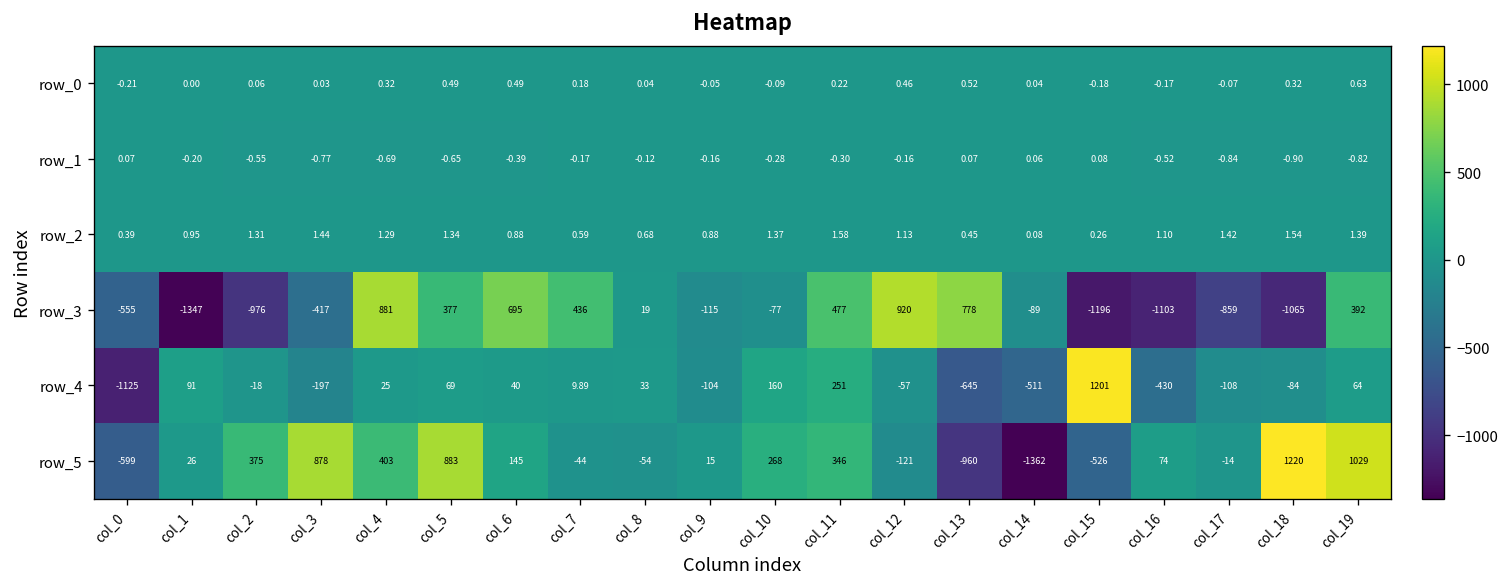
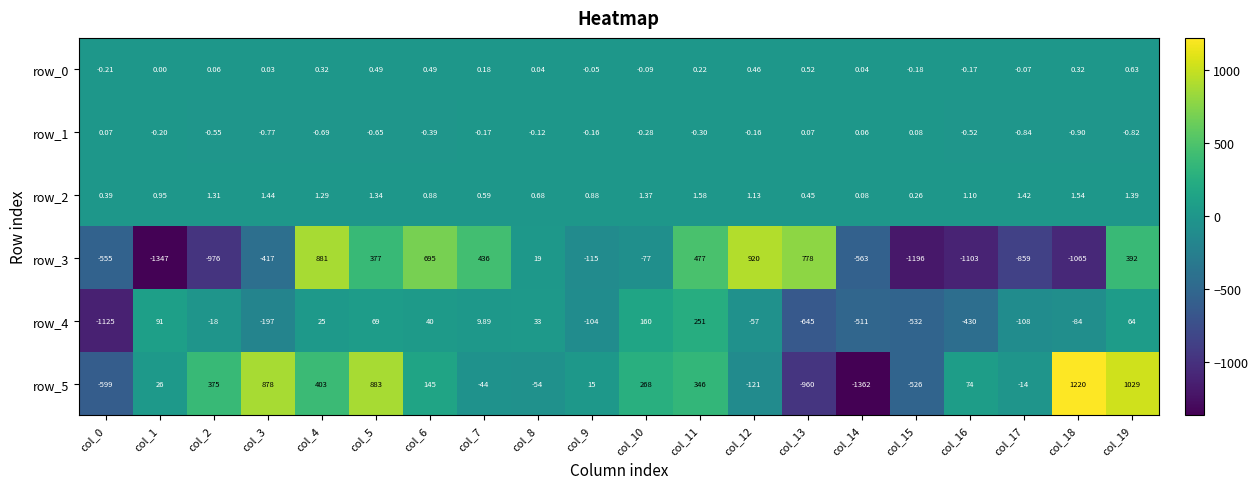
  {
    "row_0": {
      "col_0": -0.21,
      "col_1": 0.00,
      "col_2": 0.06,
      "col_3": 0.03,
      "col_4": 0.32,
      "col_5": 0.49,
      "col_6": 0.49,
      "col_7": 0.18,
      "col_8": 0.04,
      "col_9": -0.05,
      "col_10": -0.09,
      "col_11": 0.22,
      "col_12": 0.46,
      "col_13": 0.52,
      "col_14": 0.04,
      "col_15": -0.18,
      "col_16": -0.17,
      "col_17": -0.07,
      "col_18": 0.32,
      "col_19": 0.63
    },
    "row_1": {
      "col_0": 0.07,
      "col_1": -0.20,
      "col_2": -0.55,
      "col_3": -0.77,
      "col_4": -0.69,
      "col_5": -0.65,
      "col_6": -0.39,
      "col_7": -0.17,
      "col_8": -0.12,
      "col_9": -0.16,
      "col_10": -0.28,
      "col_11": -0.30,
      "col_12": -0.16,
      "col_13": 0.07,
      "col_14": 0.06,
      "col_15": 0.08,
      "col_16": -0.52,
      "col_17": -0.84,
      "col_18": -0.90,
      "col_19": -0.82
    },
    "row_2": {
      "col_0": 0.39,
      "col_1": 0.95,
      "col_2": 1.31,
      "col_3": 1.44,
      "col_4": 1.29,
      "col_5": 1.34,
      "col_6": 0.88,
      "col_7": 0.59,
      "col_8": 0.68,
      "col_9": 0.88,
      "col_10": 1.37,
      "col_11": 1.58,
      "col_12": 1.13,
      "col_13": 0.45,
      "col_14": 0.08,
      "col_15": 0.26,
      "col_16": 1.10,
      "col_17": 1.42,
      "col_18": 1.54,
      "col_19": 1.39
    },
    "row_3": {
      "col_0": -555,
      "col_1": -1347,
      "col_2": -976,
      "col_3": -417,
      "col_4": 881,
      "col_5": 377,
      "col_6": 695,
      "col_7": 436,
      "col_8": 19,
      "col_9": -115,
      "col_10": -77,
      "col_11": 477,
      "col_12": 920,
      "col_13": 778,
-     "col_14": -89,
+     "col_14": -563,
      "col_15": -1196,
      "col_16": -1103,
      "col_17": -859,
      "col_18": -1065,
      "col_19": 392
    },
    "row_4": {
      "col_0": -1125,
      "col_1": 91,
      "col_2": -18,
      "col_3": -197,
      "col_4": 25,
      "col_5": 69,
      "col_6": 40,
      "col_7": 9.89,
      "col_8": 33,
      "col_9": -104,
      "col_10": 160,
      "col_11": 251,
      "col_12": -57,
      "col_13": -645,
      "col_14": -511,
-     "col_15": 1201,
+     "col_15": -532,
      "col_16": -430,
      "col_17": -108,
      "col_18": -84,
      "col_19": 64
    },
    "row_5": {
      "col_0": -599,
      "col_1": 26,
      "col_2": 375,
      "col_3": 878,
      "col_4": 403,
      "col_5": 883,
      "col_6": 145,
      "col_7": -44,
      "col_8": -54,
      "col_9": 15,
      "col_10": 268,
      "col_11": 346,
      "col_12": -121,
      "col_13": -960,
      "col_14": -1362,
      "col_15": -526,
      "col_16": 74,
      "col_17": -14,
      "col_18": 1220,
      "col_19": 1029
    }
  }
